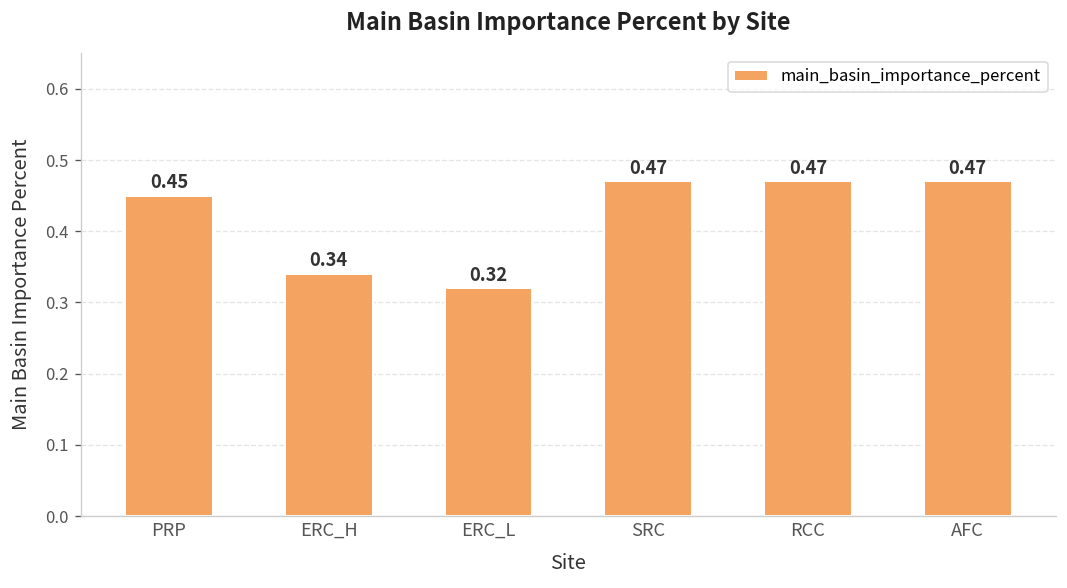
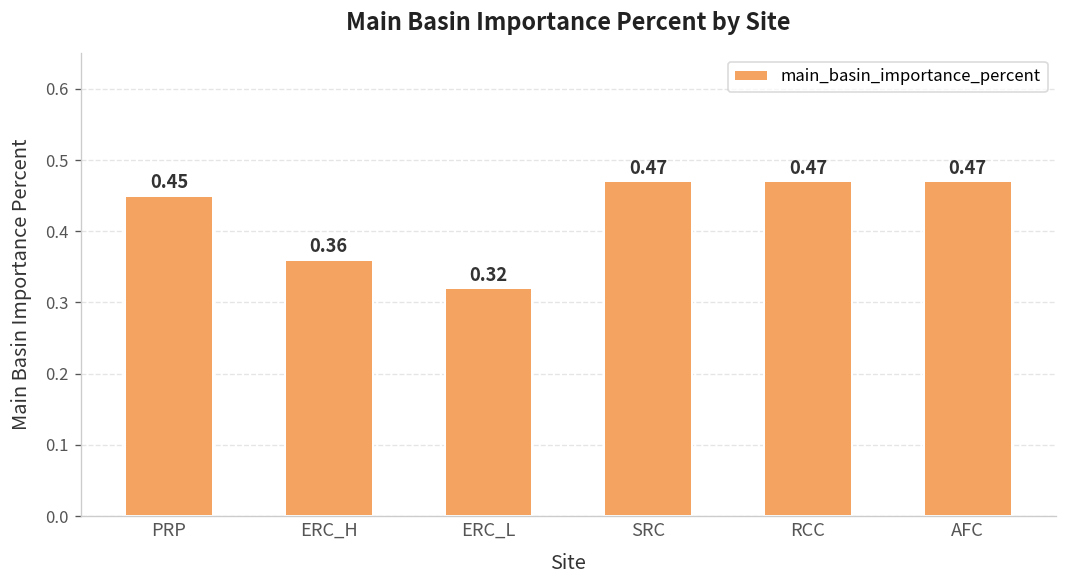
  {
    "PRP": 0.45,
-   "ERC_H": 0.34,
+   "ERC_H": 0.36,
    "ERC_L": 0.32,
    "SRC": 0.47,
    "RCC": 0.47,
    "AFC": 0.47
  }
